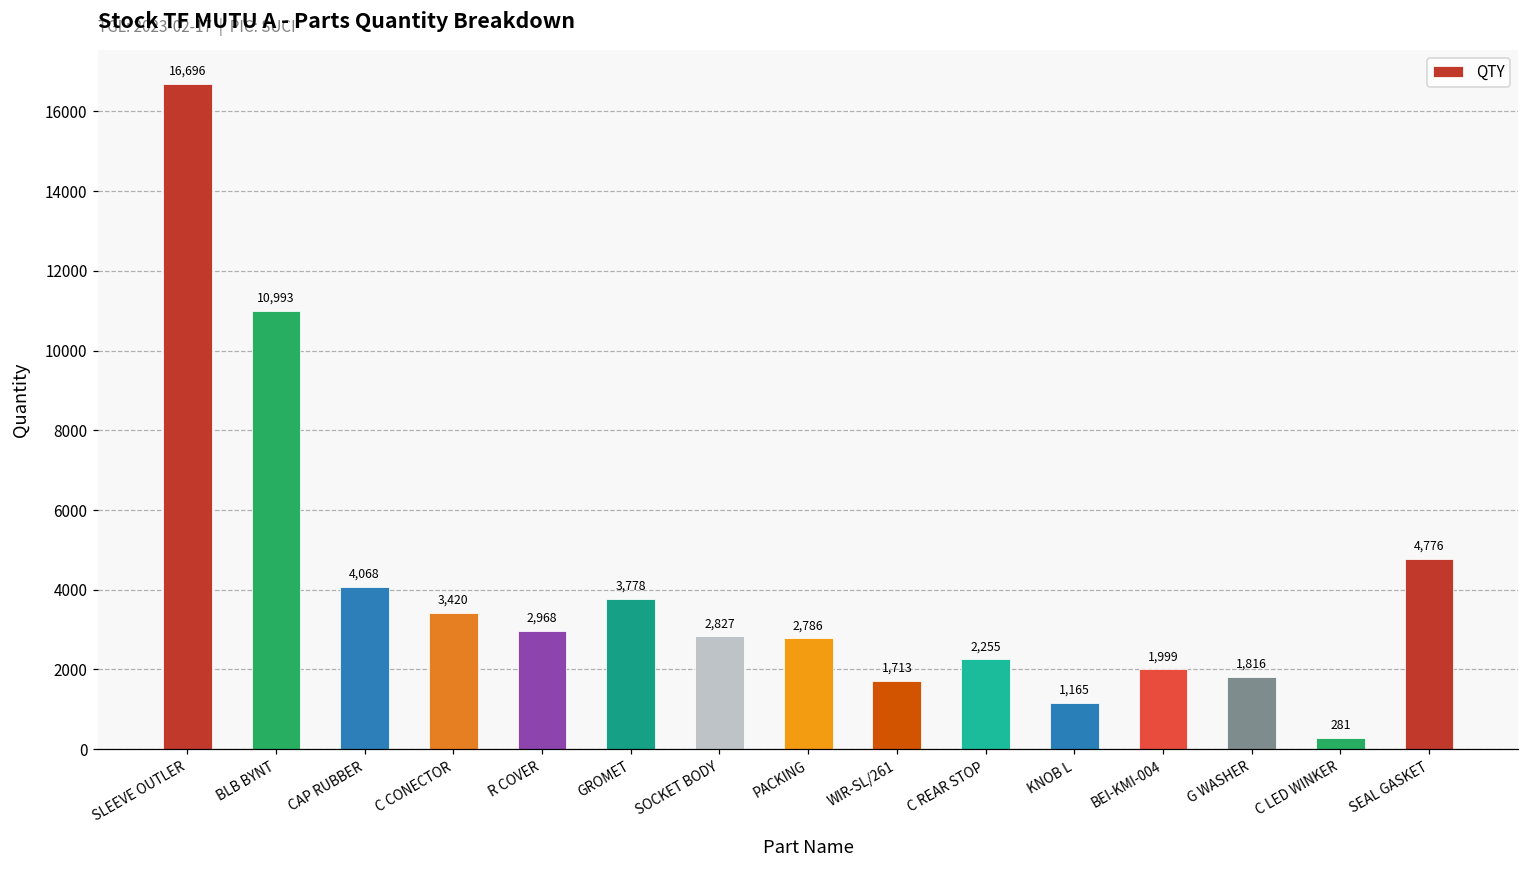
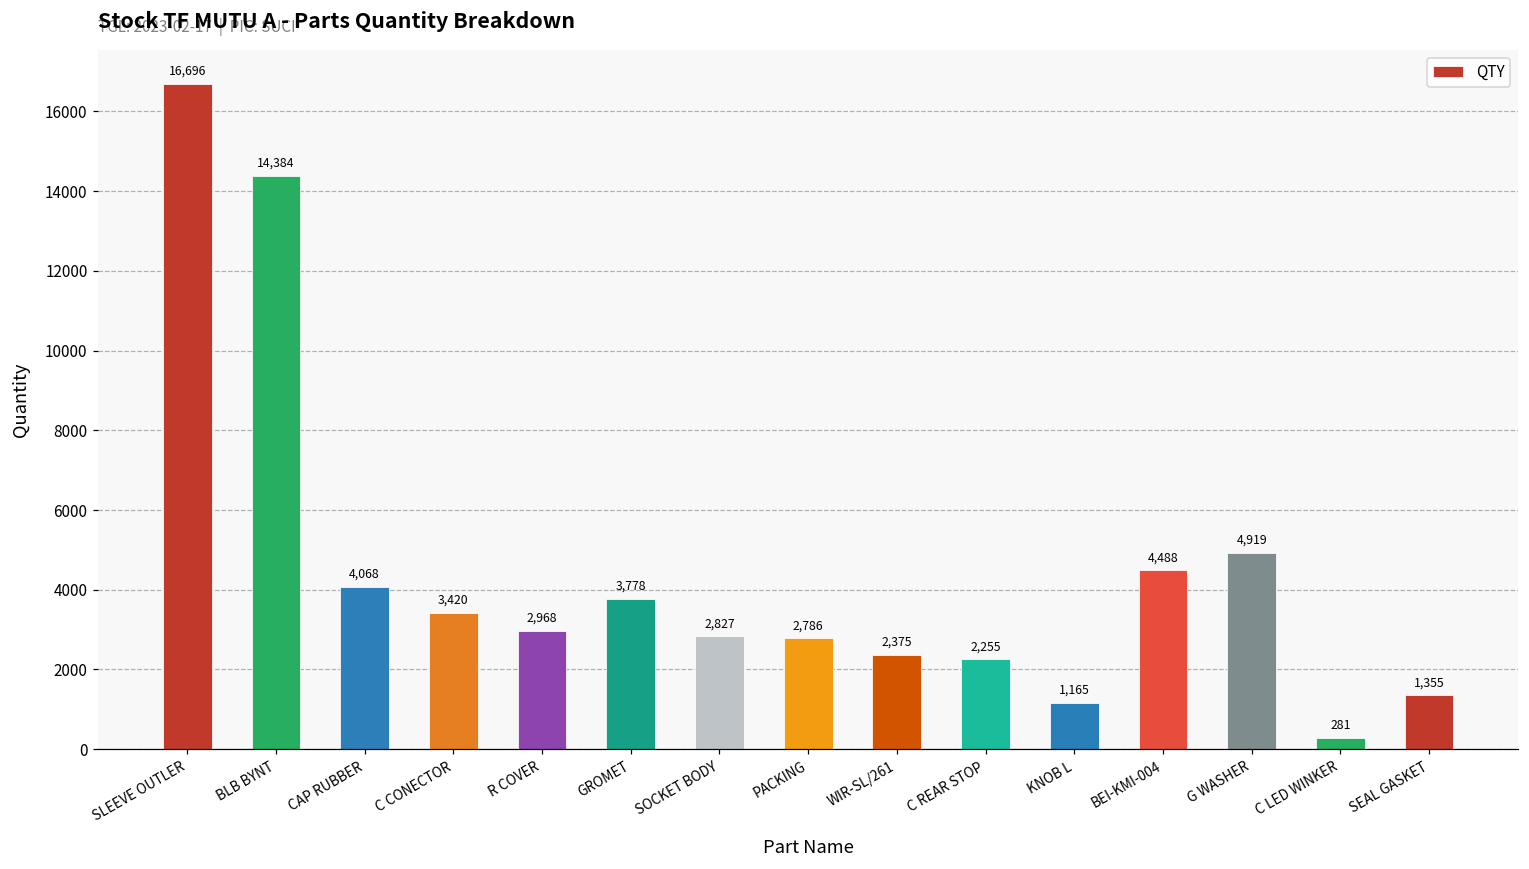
  {
    "SLEEVE OUTLER": "16,696",
-   "BLB BYNT": "10,993",
+   "BLB BYNT": "14,384",
    "CAP RUBBER": "4,068",
    "C CONECTOR": "3,420",
    "R COVER": "2,968",
    "GROMET": "3,778",
    "SOCKET BODY": "2,827",
    "PACKING": "2,786",
-   "WIR-SL/261": "1,713",
+   "WIR-SL/261": "2,375",
    "C REAR STOP": "2,255",
    "KNOB L": "1,165",
-   "BEI-KMI-004": "1,999",
-   "G WASHER": "1,816",
+   "BEI-KMI-004": "4,488",
+   "G WASHER": "4,919",
    "C LED WINKER": "281",
-   "SEAL GASKET": "4,776"
+   "SEAL GASKET": "1,355"
  }
